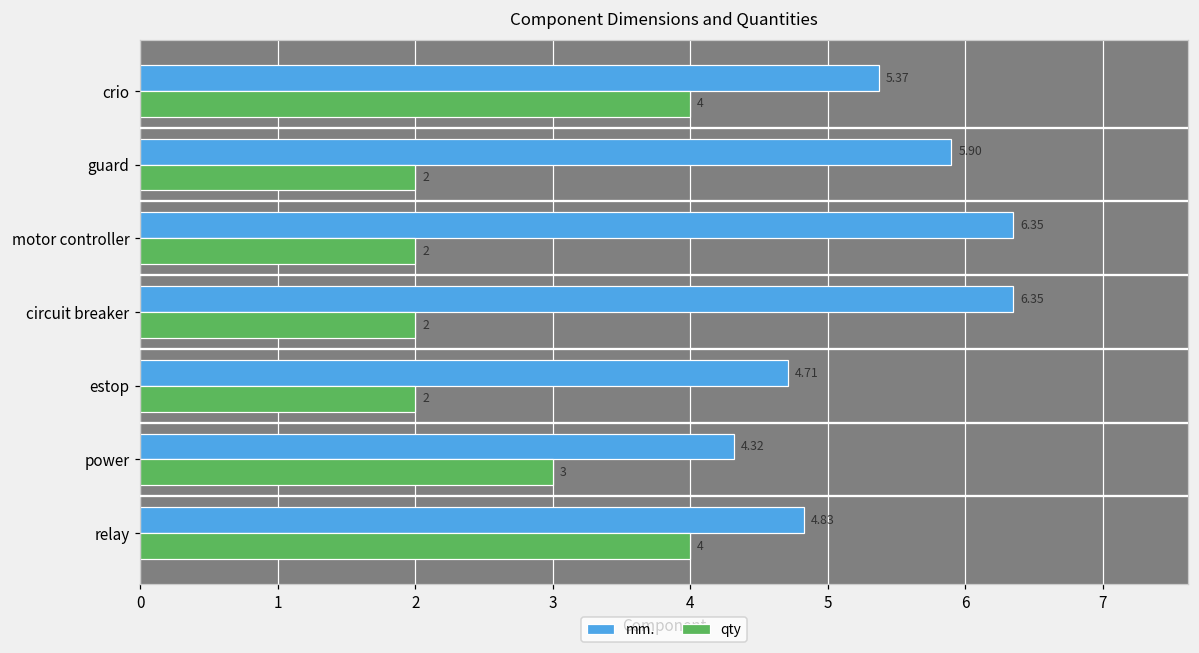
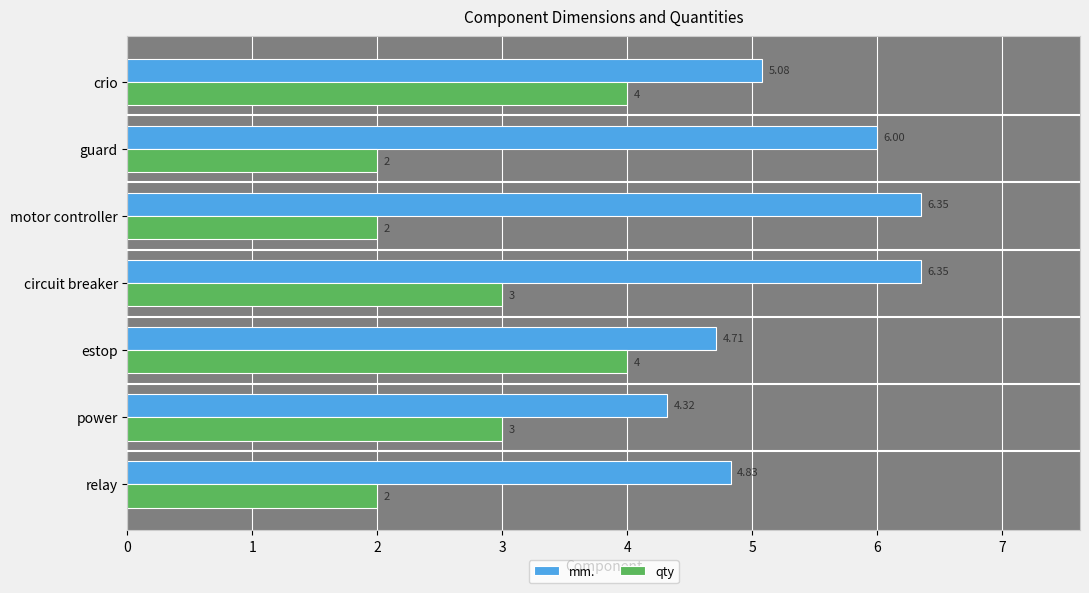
  {
    "mm.": {
-     "crio": 5.37,
-     "guard": 5.90,
+     "crio": 5.08,
+     "guard": 6.00,
      "motor controller": 6.35,
      "circuit breaker": 6.35,
      "estop": 4.71,
      "power": 4.32,
      "relay": 4.83
    },
    "qty": {
      "crio": 4,
      "guard": 2,
      "motor controller": 2,
-     "circuit breaker": 2,
-     "estop": 2,
+     "circuit breaker": 3,
+     "estop": 4,
      "power": 3,
-     "relay": 4
+     "relay": 2
    }
  }
